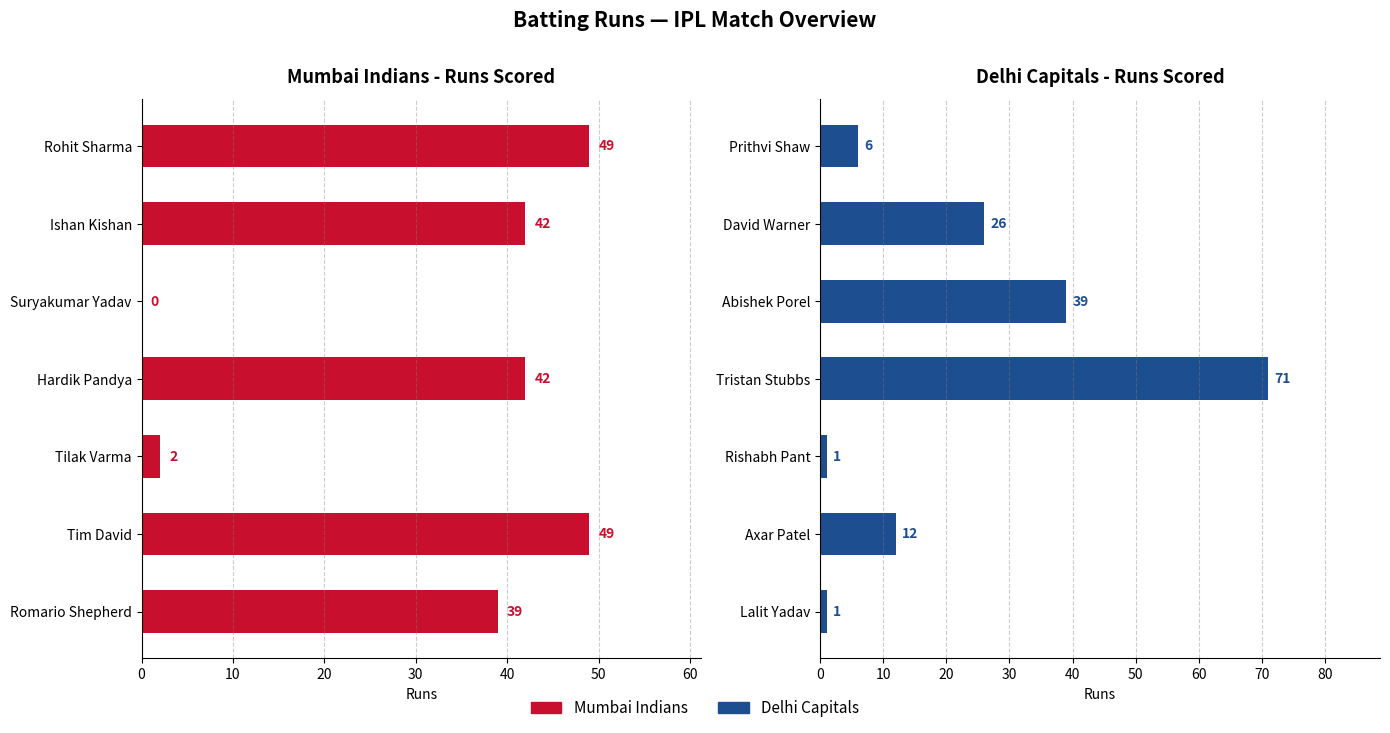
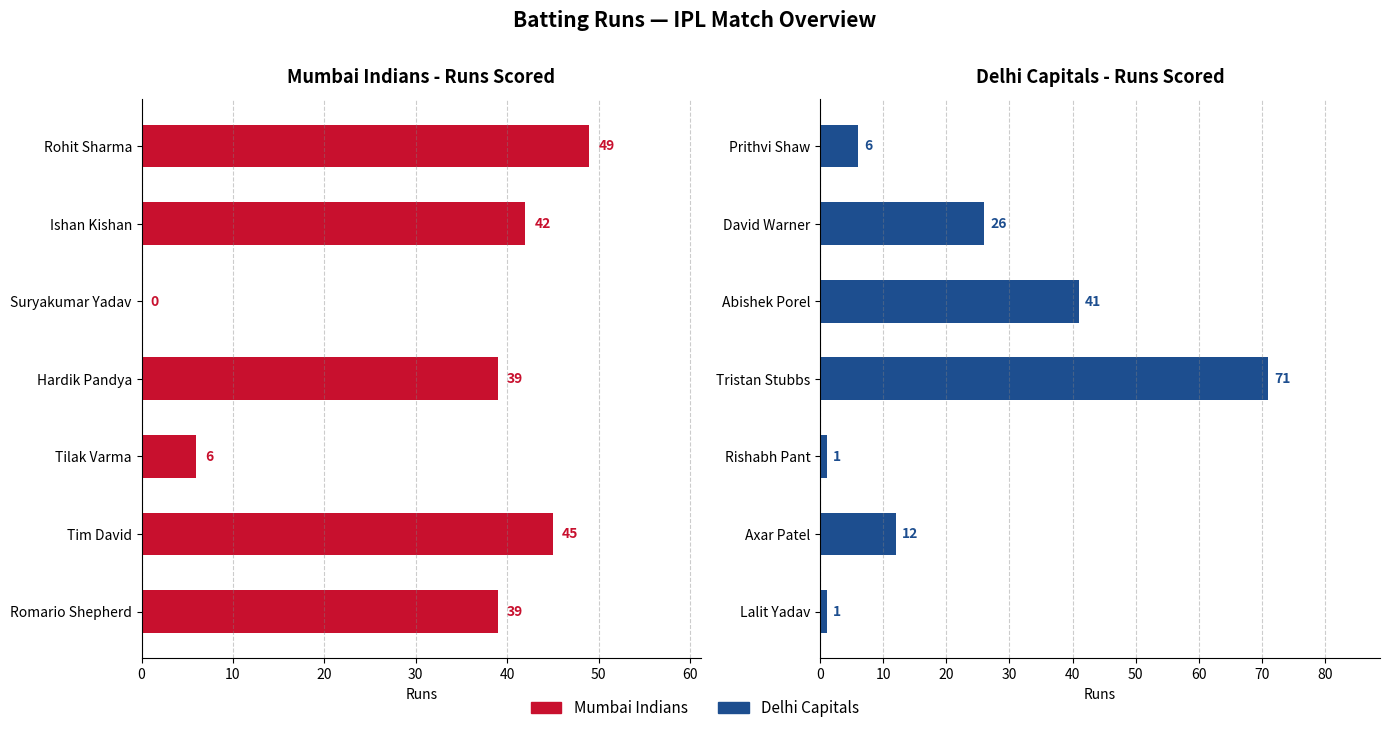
  {
    "Mumbai Indians - Runs Scored": {
      "Rohit Sharma": 49,
      "Ishan Kishan": 42,
      "Suryakumar Yadav": 0,
-     "Hardik Pandya": 42,
-     "Tilak Varma": 2,
-     "Tim David": 49,
+     "Hardik Pandya": 39,
+     "Tilak Varma": 6,
+     "Tim David": 45,
      "Romario Shepherd": 39
    },
    "Delhi Capitals - Runs Scored": {
      "Prithvi Shaw": 6,
      "David Warner": 26,
-     "Abishek Porel": 39,
+     "Abishek Porel": 41,
      "Tristan Stubbs": 71,
      "Rishabh Pant": 1,
      "Axar Patel": 12,
      "Lalit Yadav": 1
    }
  }
